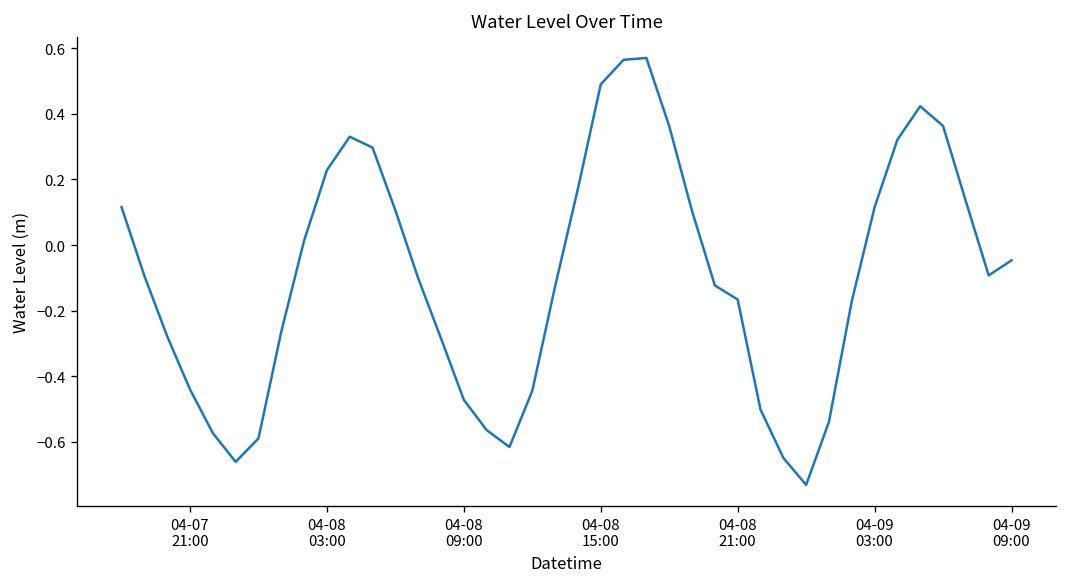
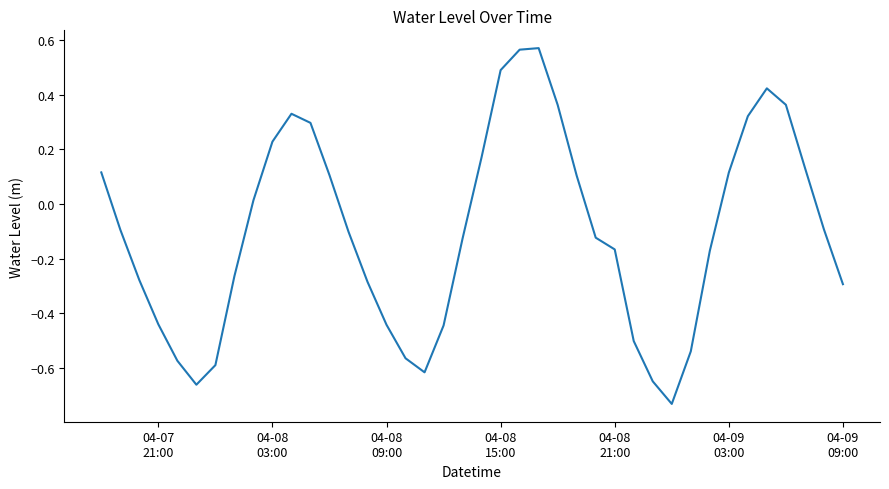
  {
    "04-07 21:00": -0.44,
    "04-08 03:00": 0.23,
-   "04-08 09:00": -0.47,
+   "04-08 09:00": -0.44,
    "04-08 15:00": 0.49,
    "04-08 21:00": -0.17,
    "04-09 03:00": 0.11,
-   "04-09 09:00": -0.05
+   "04-09 09:00": -0.29
  }
